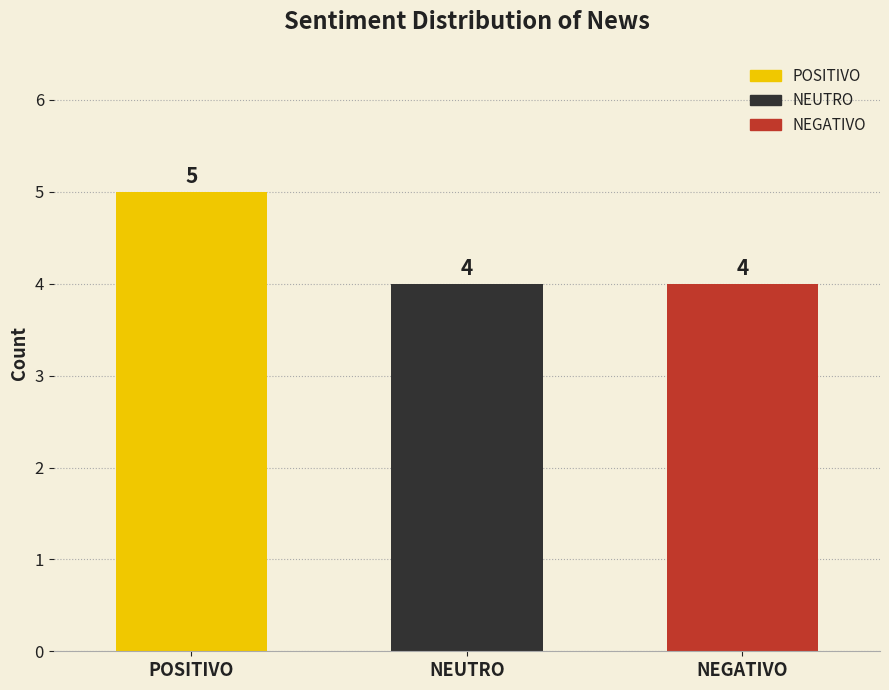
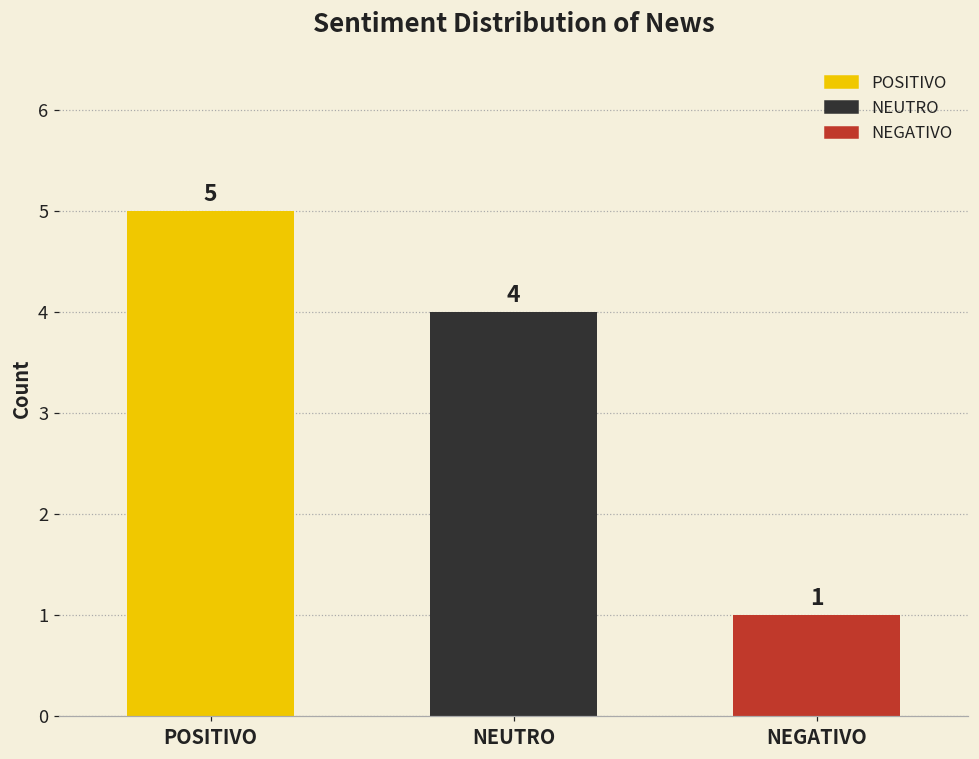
  {
    "POSITIVO": 5,
    "NEUTRO": 4,
-   "NEGATIVO": 4
+   "NEGATIVO": 1
  }
